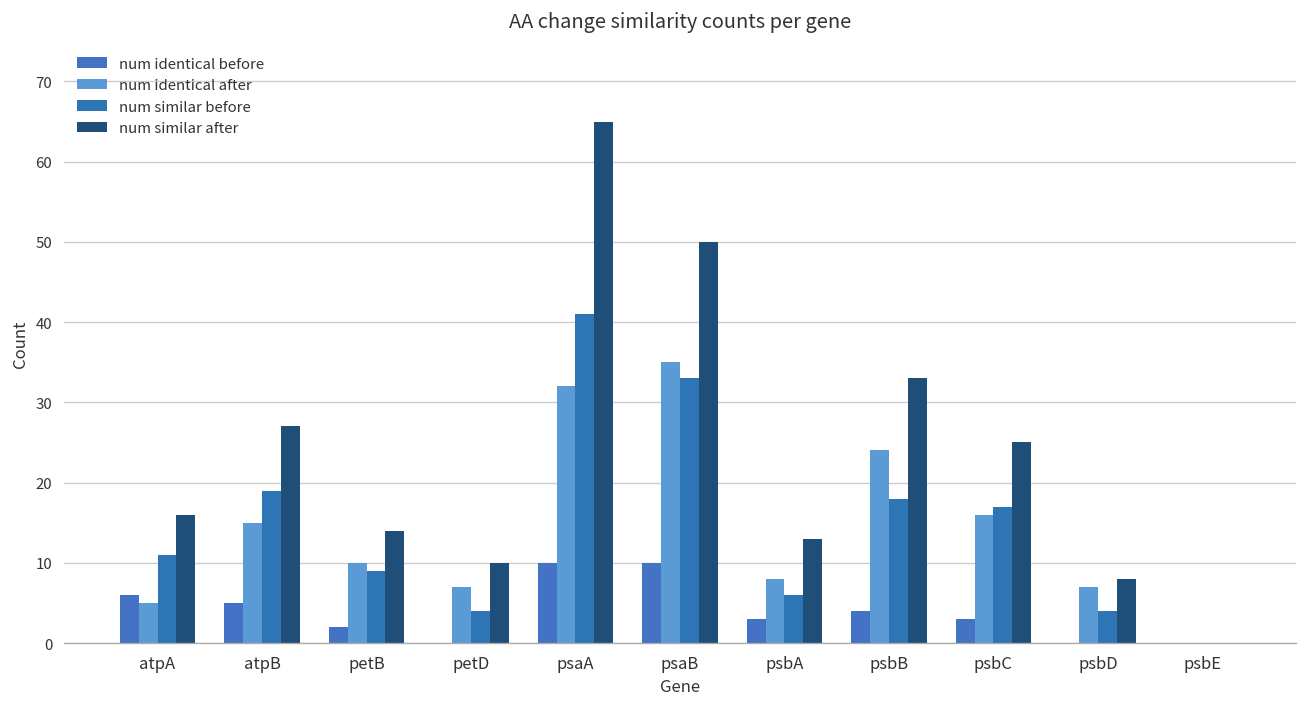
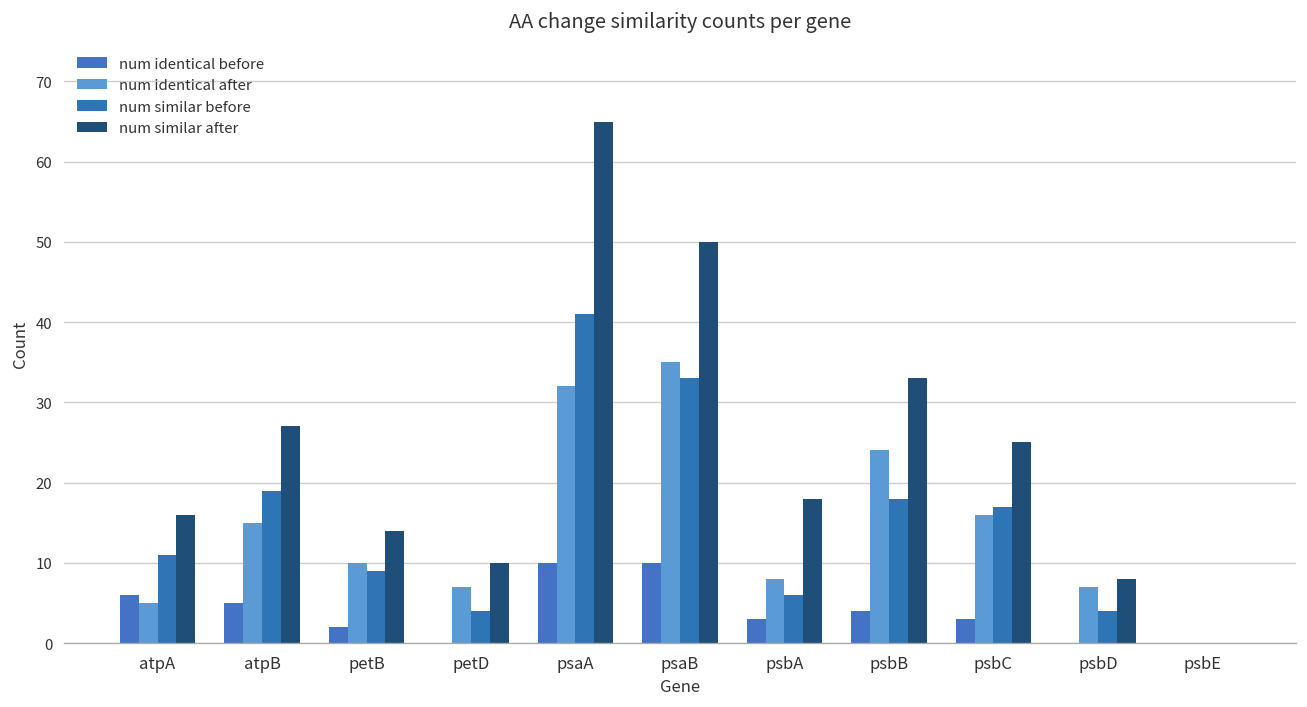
  {
    "num similar after": {
      "atpA": 16,
      "atpB": 27,
      "petB": 14,
      "petD": 10,
      "psaA": 65,
      "psaB": 50,
-     "psbA": 13,
+     "psbA": 18,
      "psbB": 33,
      "psbC": 25,
      "psbD": 8,
      "psbE": 0
    }
  }
